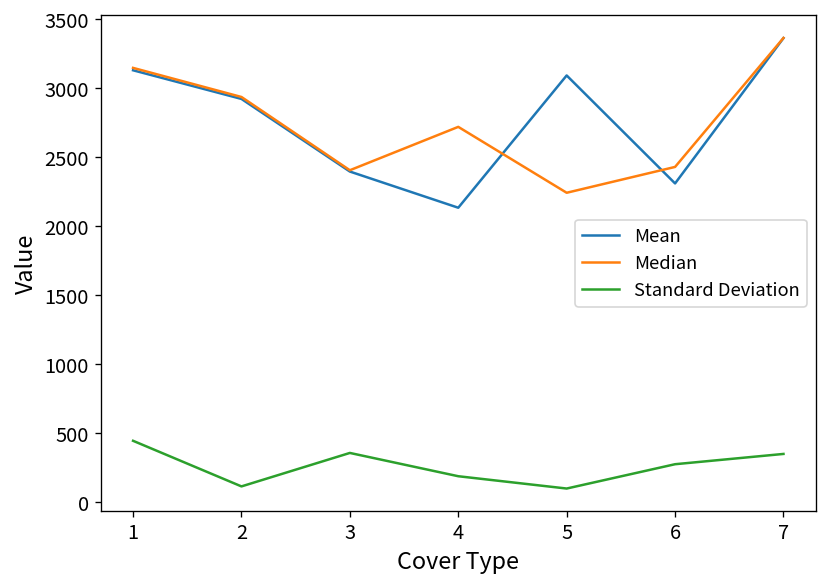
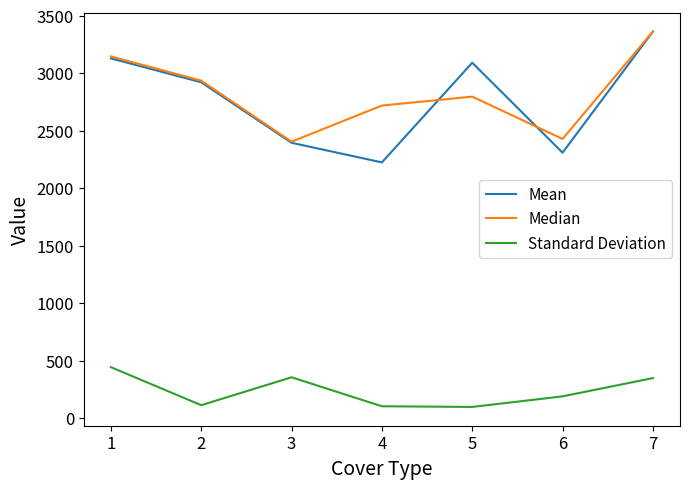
  {
    "Mean": {
-     "4": 2130,
+     "4": 2220,
      "5": 3090,
      "6": 2310
    },
    "Median": {
      "4": 2720,
-     "5": 2240,
+     "5": 2800,
      "6": 2430
    },
    "Standard Deviation": {
      "1": 440,
      "2": 110,
      "3": 350,
-     "4": 190,
+     "4": 100,
      "5": 100,
-     "6": 270,
+     "6": 190,
      "7": 350
    }
  }
